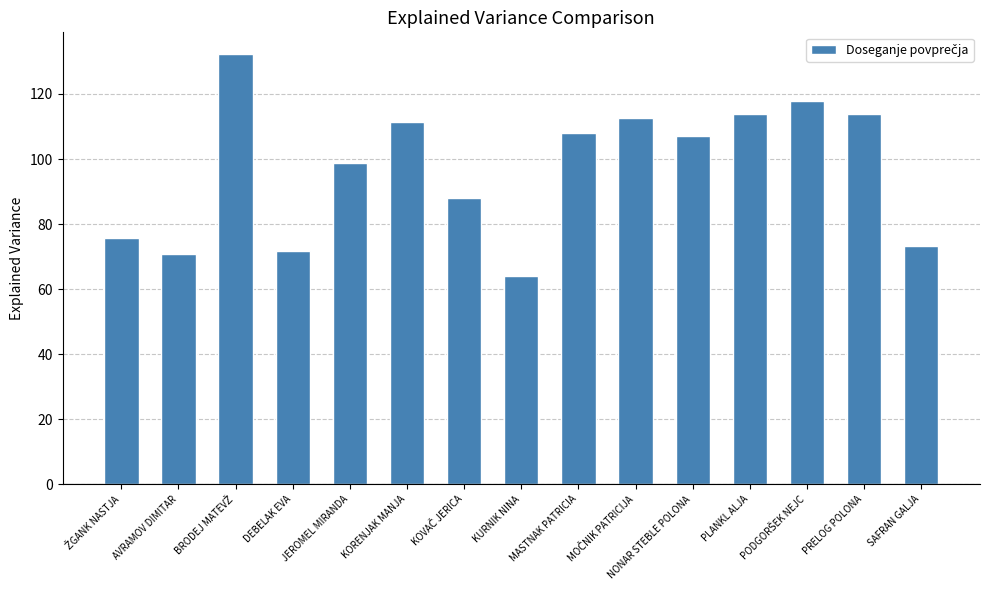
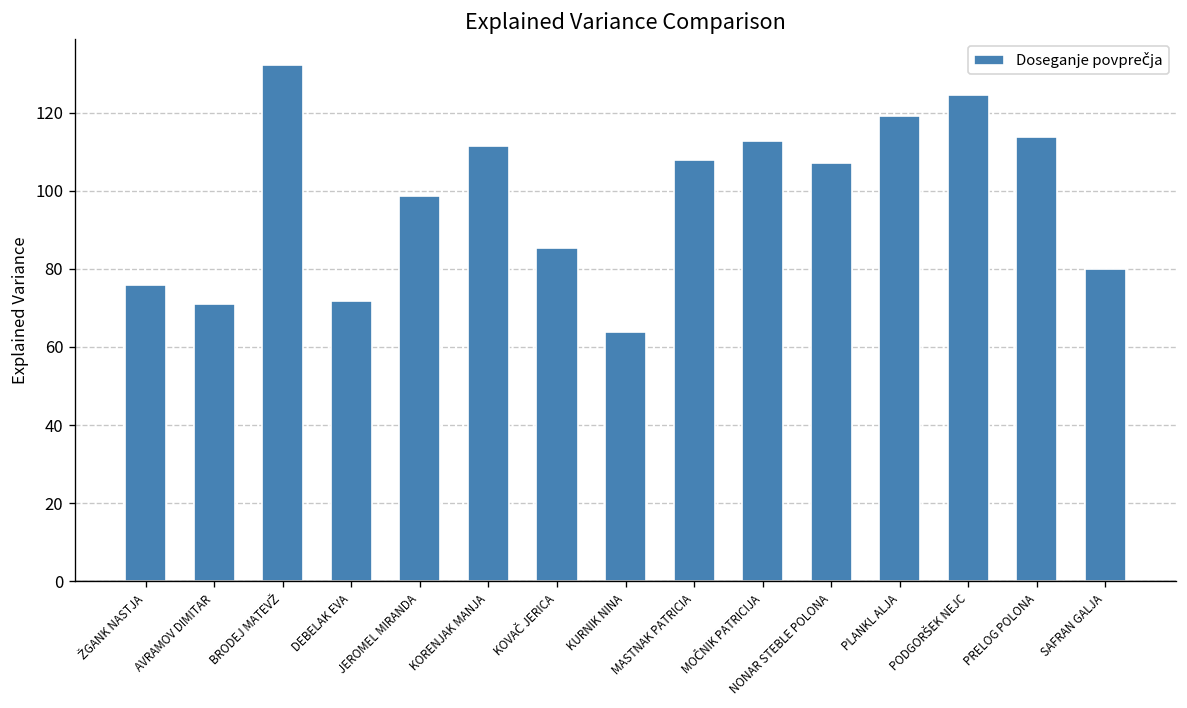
  {
    "ŽGANK NASTJA": 76,
    "AVRAMOV DIMITAR": 71,
    "BRODEJ MATEVŽ": 132,
    "DEBELAK EVA": 72,
    "JEROMEL MIRANDA": 99,
    "KORENJAK MANJA": 112,
-   "KOVAČ JERICA": 88,
+   "KOVAČ JERICA": 85,
    "KURNIK NINA": 64,
    "MASTNAK PATRICIA": 108,
    "MOČNIK PATRICIJA": 113,
    "NONAR STEBLE POLONA": 107,
-   "PLANKL ALJA": 114,
-   "PODGORŠEK NEJC": 118,
+   "PLANKL ALJA": 119,
+   "PODGORŠEK NEJC": 125,
    "PRELOG POLONA": 114,
-   "SAFRAN GALJA": 73
+   "SAFRAN GALJA": 80
  }
